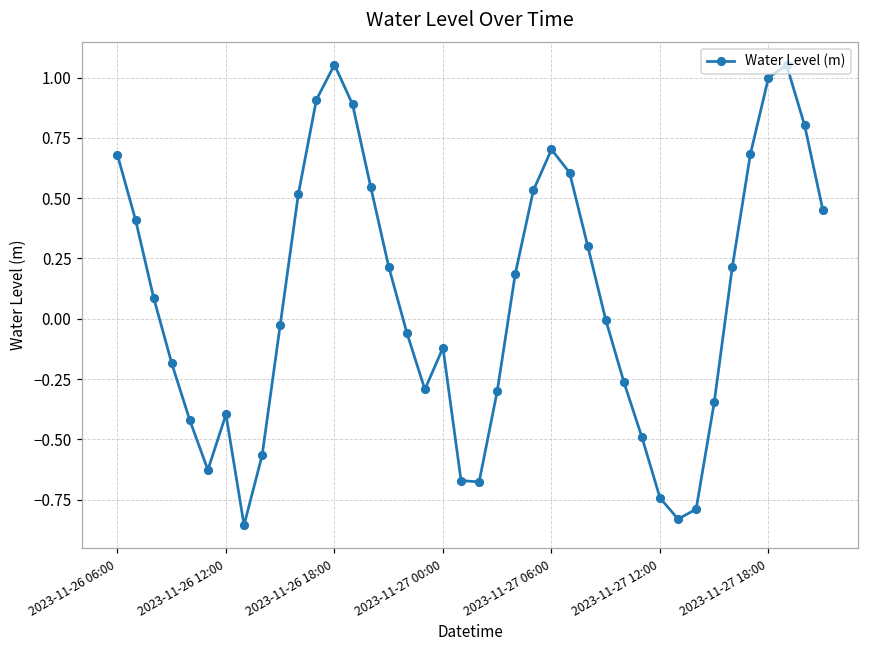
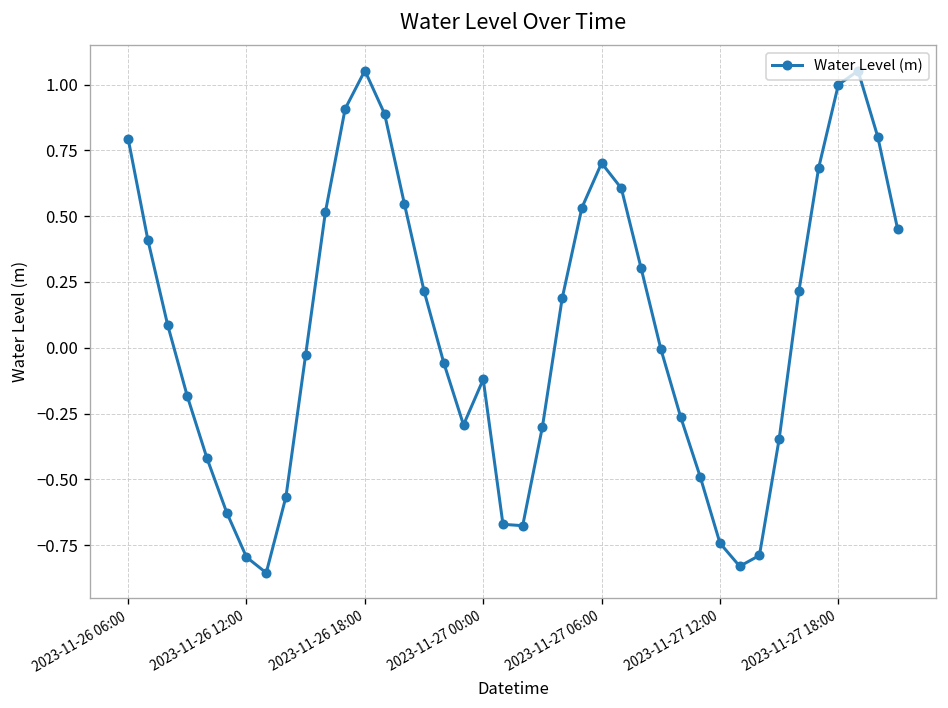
  {
-   "2023-11-26 06:00": 0.68,
-   "2023-11-26 12:00": -0.40,
+   "2023-11-26 06:00": 0.79,
+   "2023-11-26 12:00": -0.80,
    "2023-11-26 18:00": 1.05,
    "2023-11-27 00:00": -0.12,
    "2023-11-27 06:00": 0.70,
    "2023-11-27 12:00": -0.74,
    "2023-11-27 18:00": 1.00
  }
